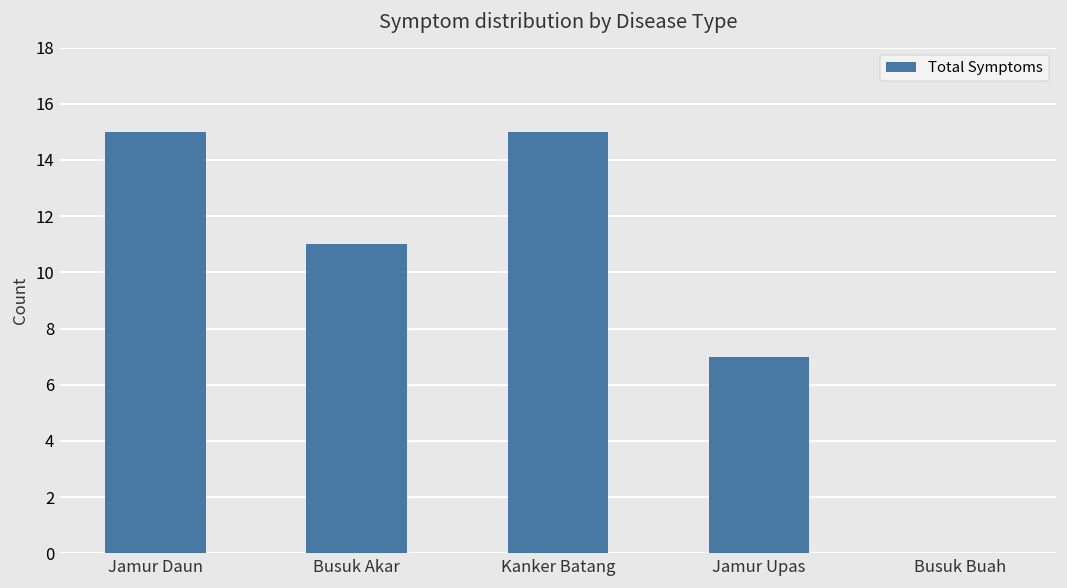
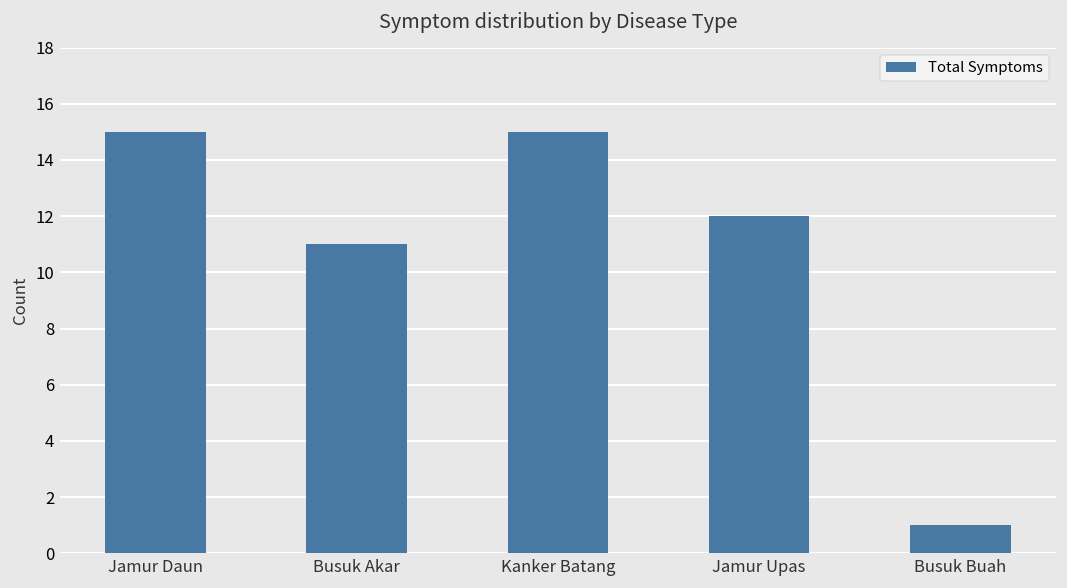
  {
    "Jamur Daun": 15,
    "Busuk Akar": 11,
    "Kanker Batang": 15,
-   "Jamur Upas": 7,
-   "Busuk Buah": 0
+   "Jamur Upas": 12,
+   "Busuk Buah": 1
  }
